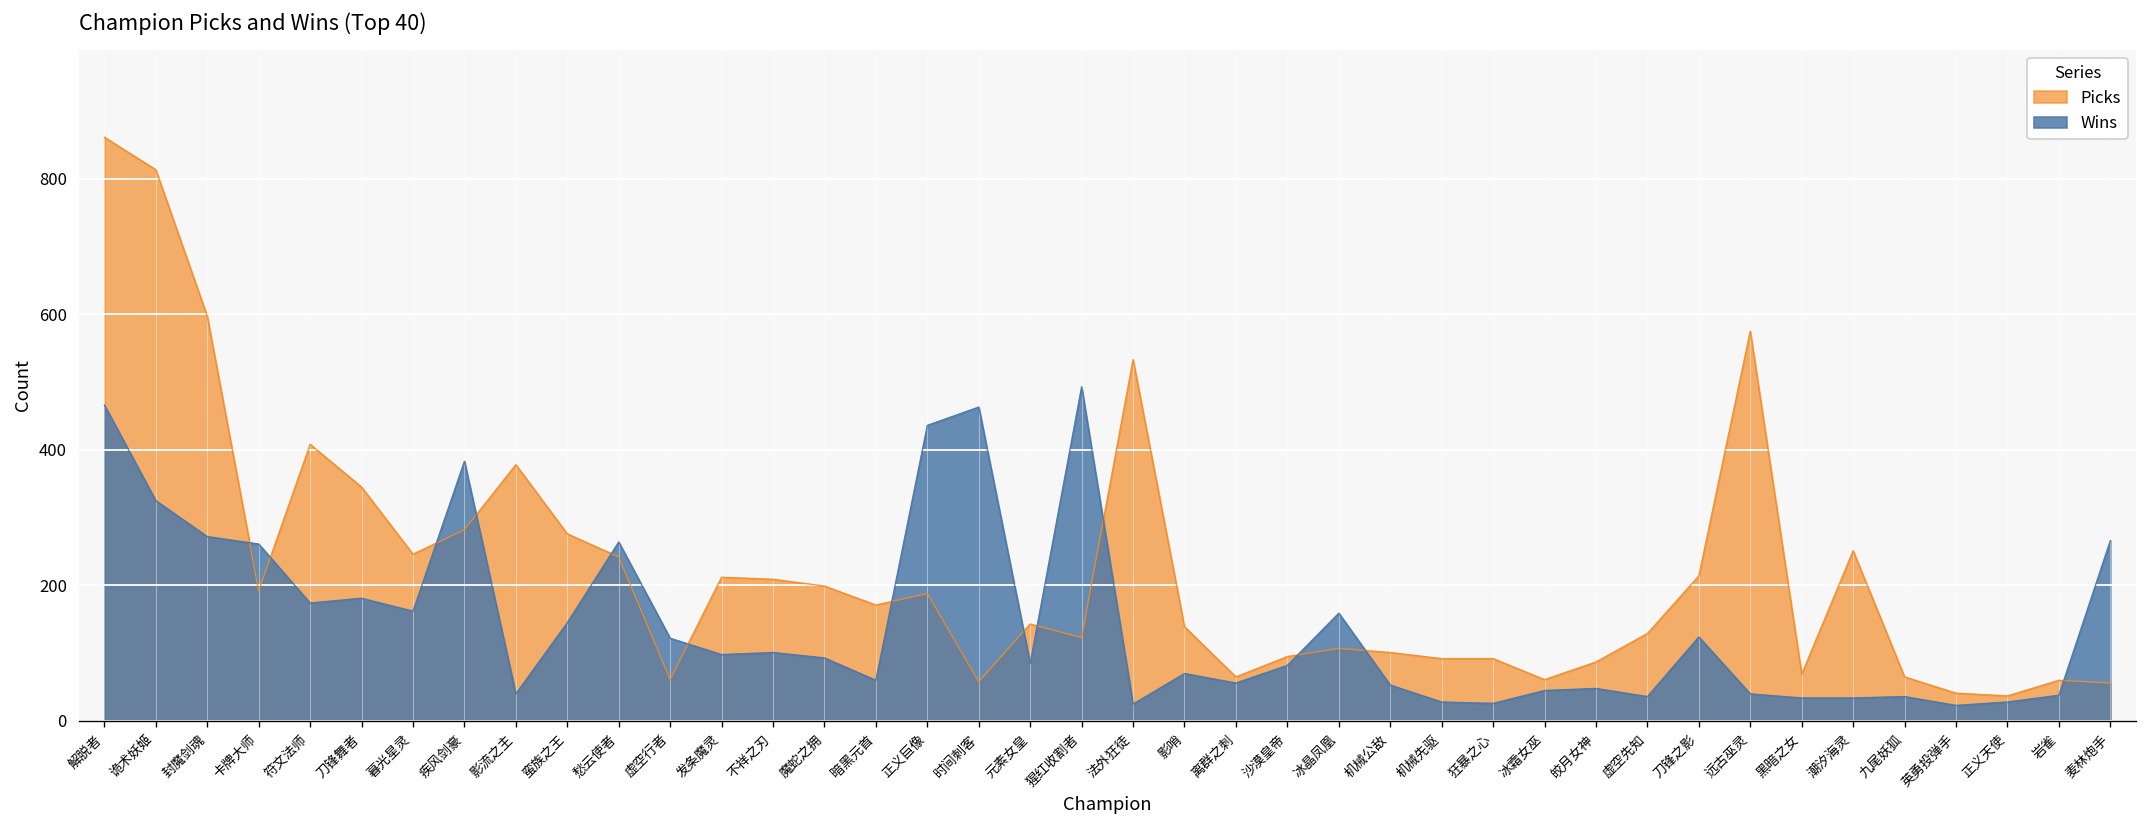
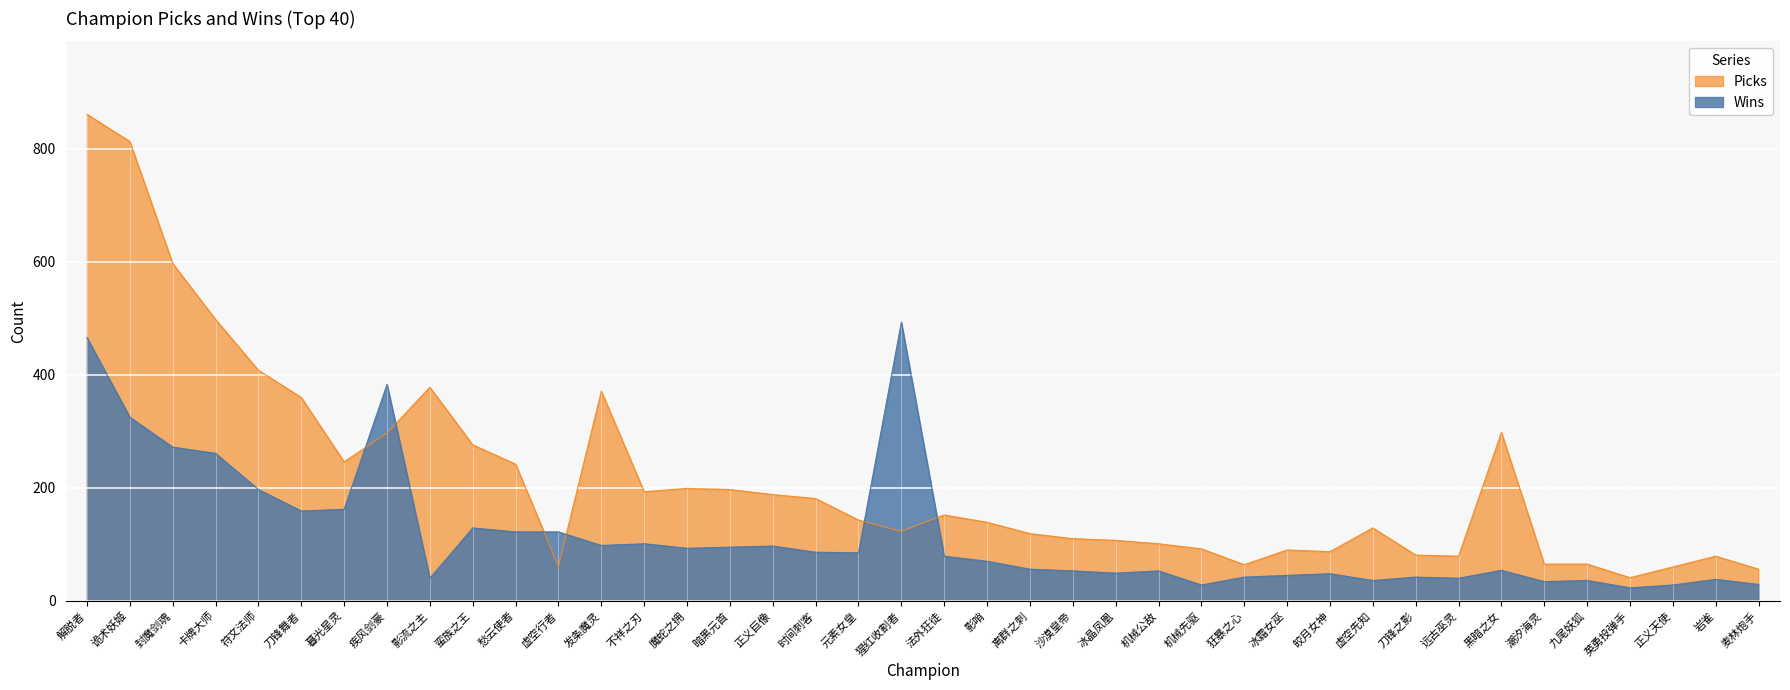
  {
    "Picks": {
      "解脱者": 860,
      "诡术妖姬": 810,
      "封魔剑魂": 600,
-     "卡牌大师": 190,
+     "卡牌大师": 500,
      "符文法师": 410,
-     "刀锋舞者": 350,
+     "刀锋舞者": 360,
      "暮光星灵": 250,
-     "疾风剑豪": 280,
+     "疾风剑豪": 300,
      "影流之主": 380,
      "蛮族之王": 280,
      "愁云使者": 240,
      "虚空行者": 60,
-     "发条魔灵": 210,
-     "不祥之刃": 210,
+     "发条魔灵": 370,
+     "不祥之刃": 190,
      "魔蛇之拥": 200,
-     "暗黑元首": 170,
+     "暗黑元首": 200,
      "正义巨像": 190,
-     "时间刺客": 60,
+     "时间刺客": 180,
      "元素女皇": 140,
      "猩红收割者": 120,
-     "法外狂徒": 530,
+     "法外狂徒": 150,
      "影哨": 140,
-     "离群之刺": 70,
-     "沙漠皇帝": 100,
+     "离群之刺": 120,
+     "沙漠皇帝": 110,
      "冰晶凤凰": 110,
      "机械公敌": 100,
      "机械先驱": 90,
-     "狂暴之心": 90,
-     "冰霜女巫": 60,
+     "狂暴之心": 60,
+     "冰霜女巫": 90,
      "皎月女神": 90,
      "虚空先知": 130,
-     "刀锋之影": 210,
-     "远古巫灵": 580,
-     "黑暗之女": 70,
-     "潮汐海灵": 250,
+     "刀锋之影": 80,
+     "远古巫灵": 80,
+     "黑暗之女": 300,
+     "潮汐海灵": 70,
      "九尾妖狐": 70,
      "英勇投弹手": 40,
-     "正义天使": 40,
-     "岩雀": 60,
+     "正义天使": 60,
+     "岩雀": 80,
      "麦林炮手": 60
    },
    "Wins": {
      "解脱者": 470,
      "诡术妖姬": 330,
      "封魔剑魂": 270,
      "卡牌大师": 260,
-     "符文法师": 170,
-     "刀锋舞者": 180,
+     "符文法师": 200,
+     "刀锋舞者": 160,
      "暮光星灵": 160,
      "疾风剑豪": 380,
      "影流之主": 40,
-     "蛮族之王": 150,
-     "愁云使者": 260,
+     "蛮族之王": 130,
+     "愁云使者": 120,
      "虚空行者": 120,
      "发条魔灵": 100,
      "不祥之刃": 100,
      "魔蛇之拥": 90,
-     "暗黑元首": 60,
-     "正义巨像": 440,
-     "时间刺客": 460,
+     "暗黑元首": 100,
+     "正义巨像": 100,
+     "时间刺客": 90,
      "元素女皇": 90,
      "猩红收割者": 490,
-     "法外狂徒": 30,
+     "法外狂徒": 80,
      "影哨": 70,
      "离群之刺": 60,
-     "沙漠皇帝": 80,
-     "冰晶凤凰": 160,
+     "沙漠皇帝": 50,
+     "冰晶凤凰": 50,
      "机械公敌": 50,
      "机械先驱": 30,
-     "狂暴之心": 30,
+     "狂暴之心": 40,
      "冰霜女巫": 50,
      "皎月女神": 50,
      "虚空先知": 40,
-     "刀锋之影": 120,
+     "刀锋之影": 40,
      "远古巫灵": 40,
-     "黑暗之女": 30,
+     "黑暗之女": 50,
      "潮汐海灵": 30,
      "九尾妖狐": 40,
      "英勇投弹手": 20,
      "正义天使": 30,
      "岩雀": 40,
-     "麦林炮手": 270
+     "麦林炮手": 30
    }
  }
